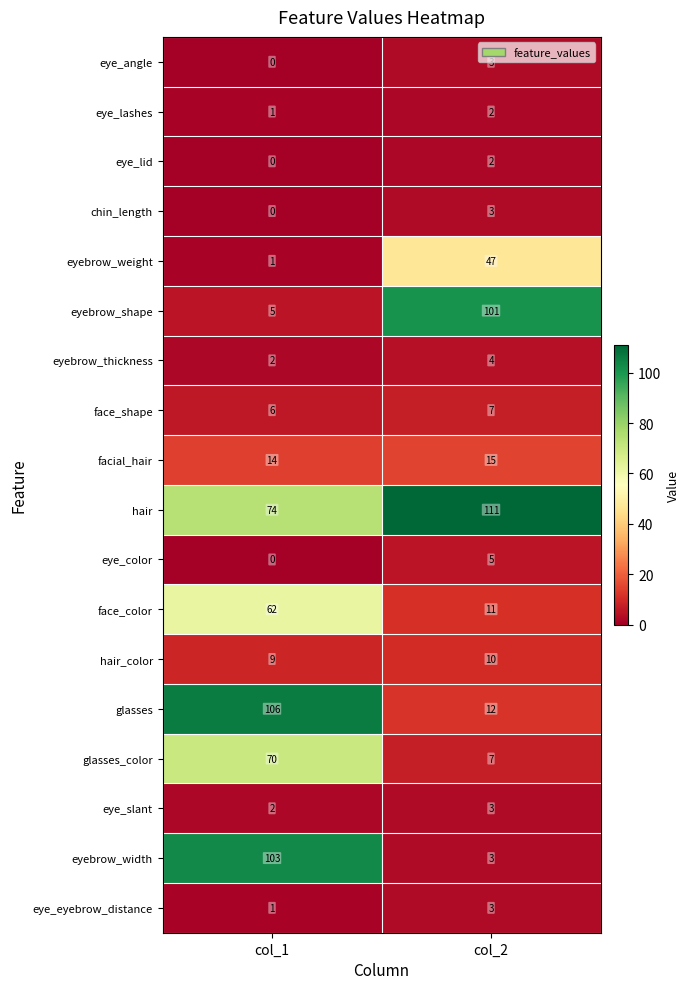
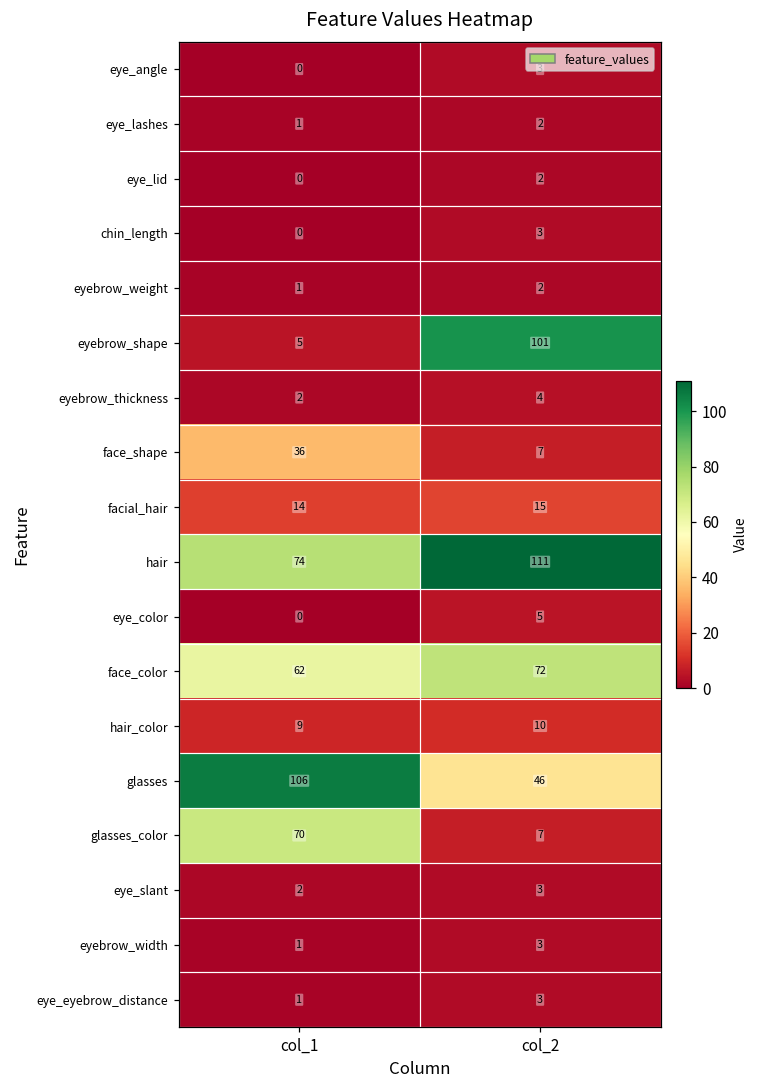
  {
    "eyebrow_weight": {
-     "col_2": 47
+     "col_2": 2
    },
    "face_shape": {
-     "col_1": 6
+     "col_1": 36
    },
    "face_color": {
-     "col_2": 11
+     "col_2": 72
    },
    "glasses": {
-     "col_2": 12
+     "col_2": 46
    },
    "eyebrow_width": {
-     "col_1": 103
+     "col_1": 1
    }
  }
